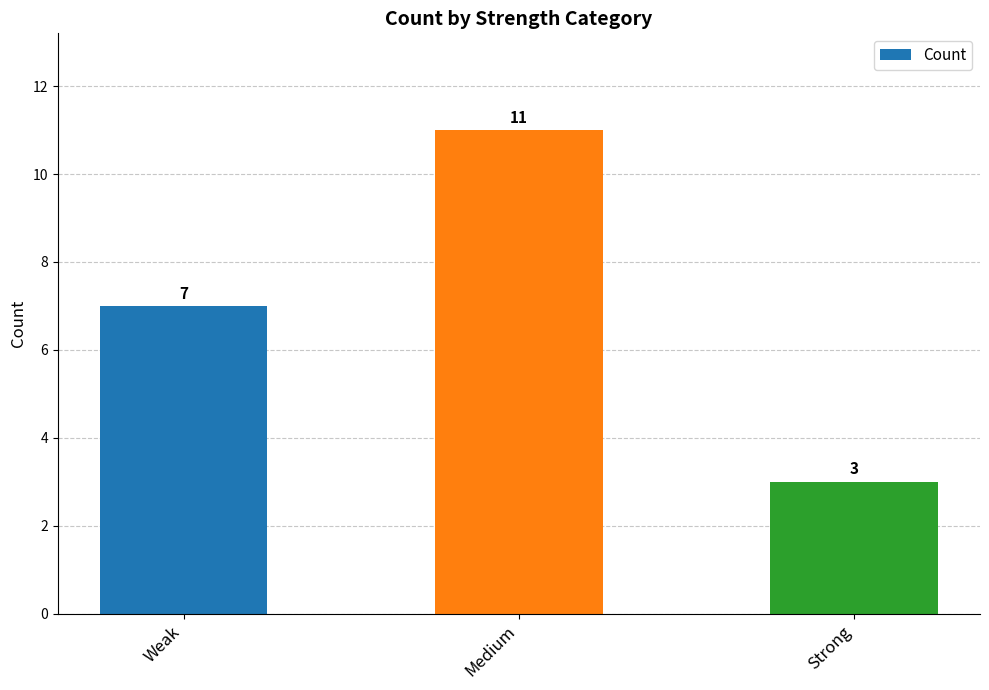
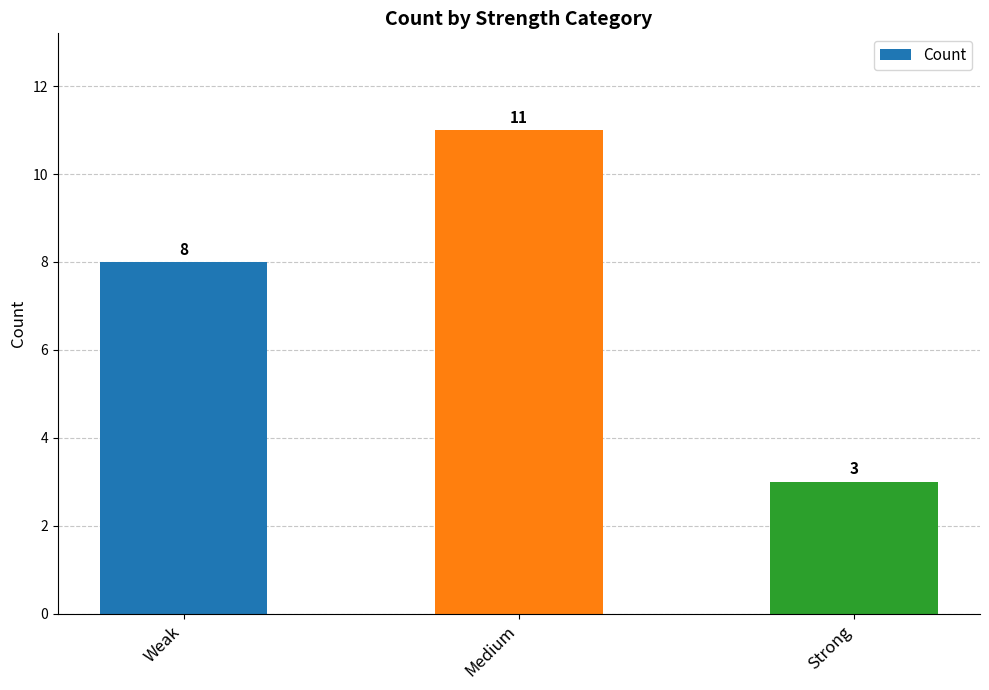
  {
-   "Weak": 7,
+   "Weak": 8,
    "Medium": 11,
    "Strong": 3
  }
